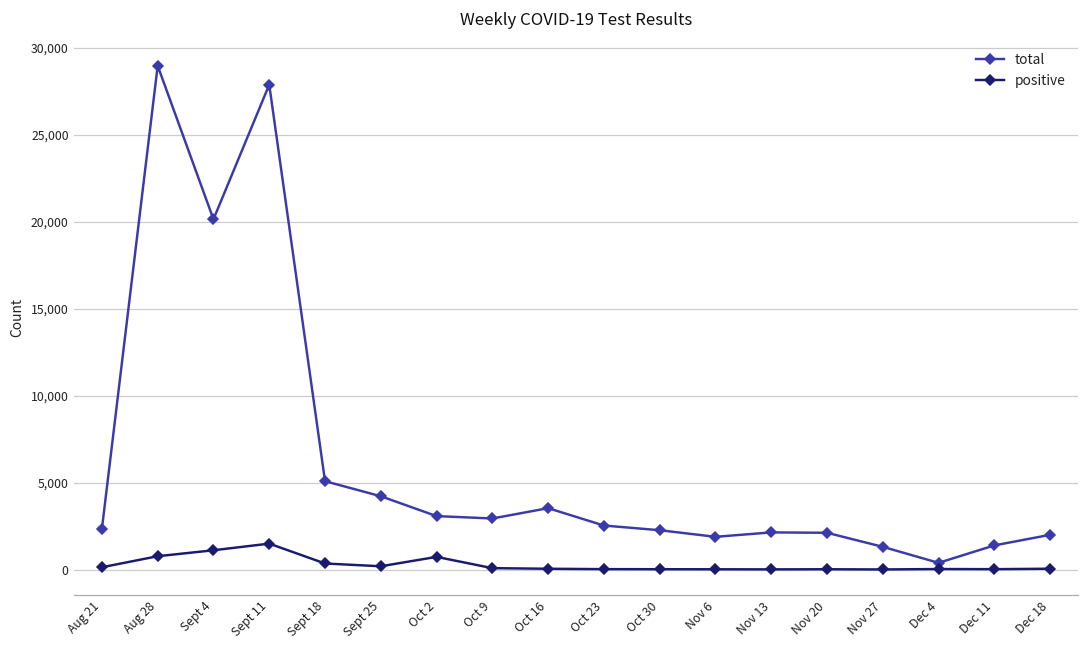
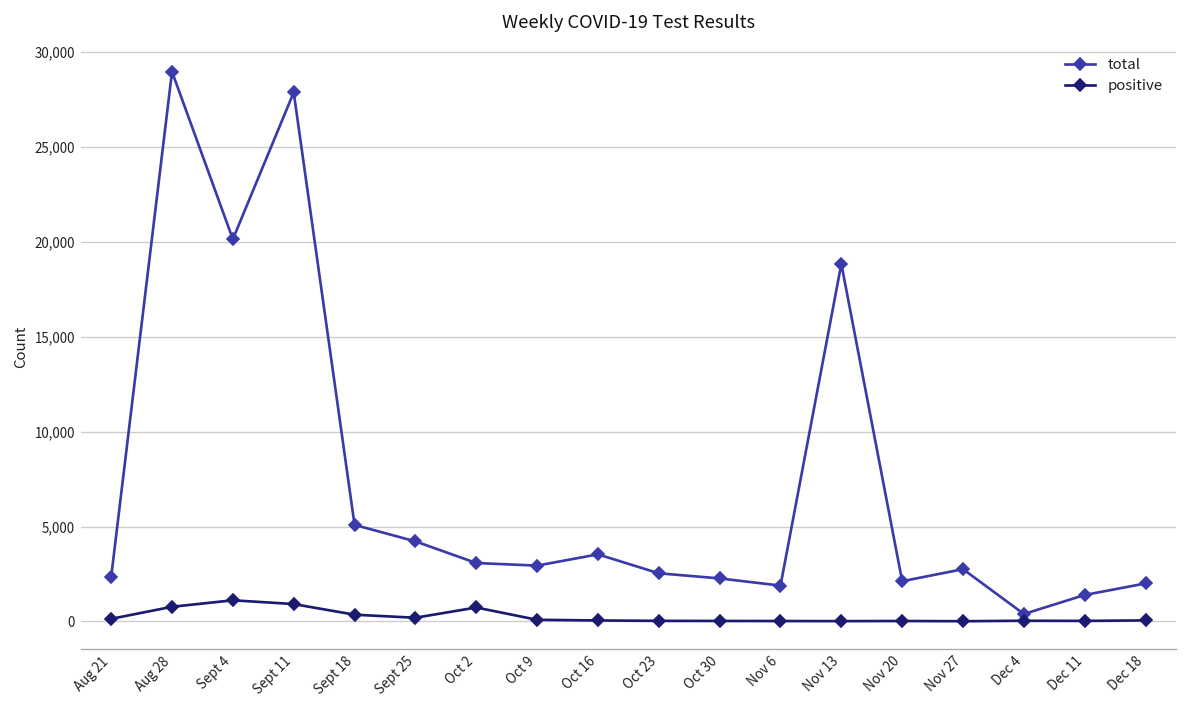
  {
    "total": {
      "Aug 21": "2,300",
      "Aug 28": "29,000",
      "Sept 4": "20,100",
      "Sept 11": "27,900",
      "Sept 18": "5,100",
      "Sept 25": "4,200",
      "Oct 2": "3,100",
      "Oct 9": "2,900",
      "Oct 16": "3,500",
      "Oct 23": "2,500",
      "Oct 30": "2,300",
      "Nov 6": "1,900",
-     "Nov 13": "2,100",
+     "Nov 13": "18,800",
      "Nov 20": "2,100",
-     "Nov 27": "1,300",
+     "Nov 27": "2,800",
      "Dec 4": "400",
      "Dec 11": "1,400",
      "Dec 18": "2,000"
    },
    "positive": {
      "Aug 21": "100",
      "Aug 28": "800",
      "Sept 4": "1,100",
-     "Sept 11": "1,500",
+     "Sept 11": "900",
      "Sept 18": "400",
      "Sept 25": "200",
      "Oct 2": "700",
      "Oct 9": "100",
      "Oct 16": "100",
      "Oct 23": "0",
      "Oct 30": "0",
      "Nov 6": "0",
      "Nov 13": "0",
      "Nov 20": "0",
      "Nov 27": "0",
      "Dec 4": "0",
      "Dec 11": "0",
      "Dec 18": "100"
    }
  }
